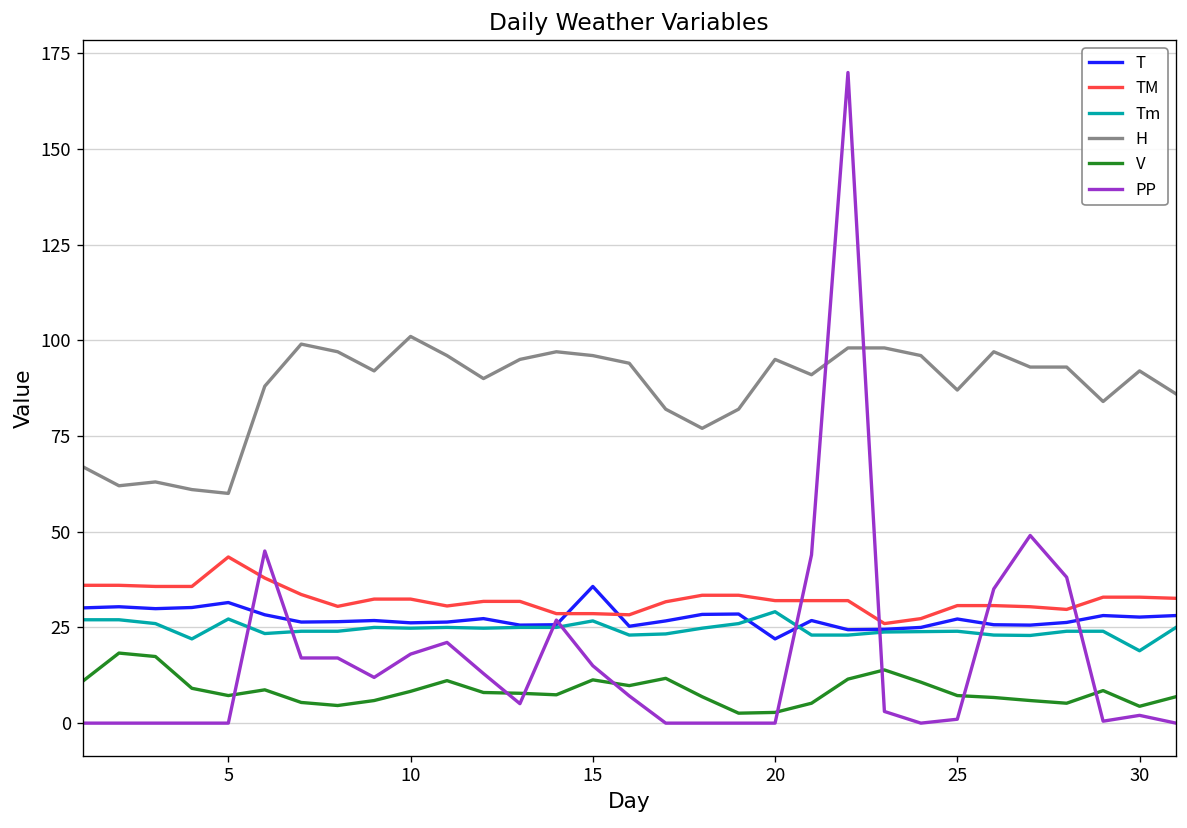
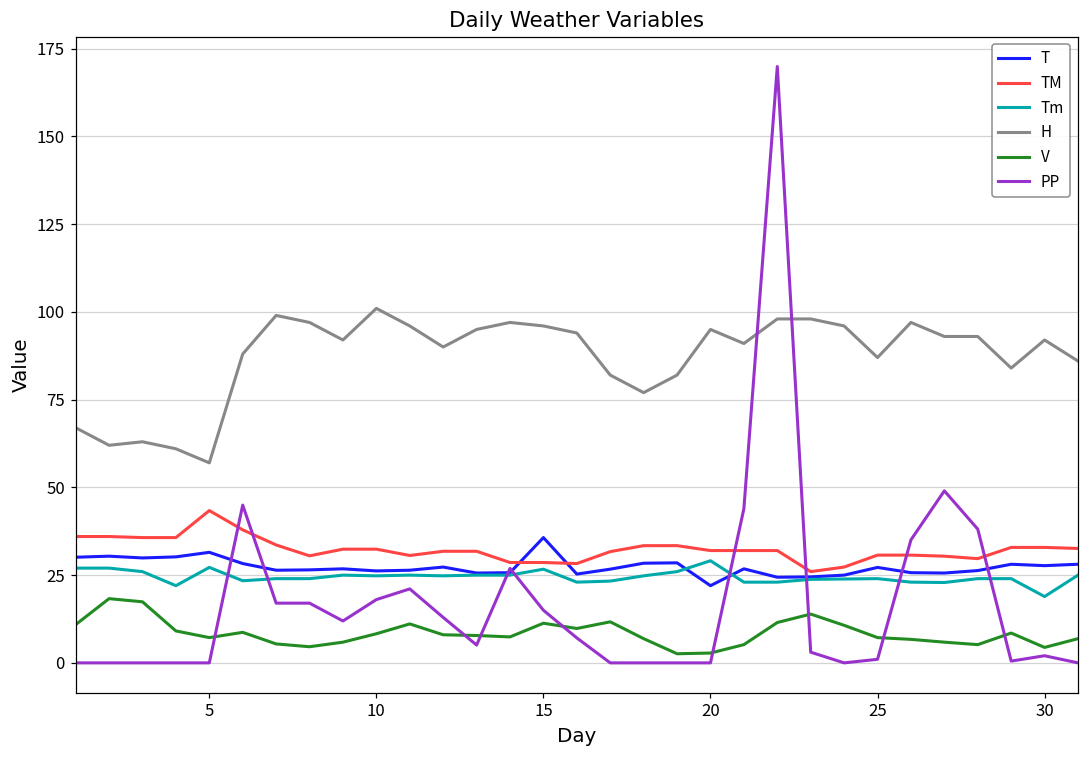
  {
    "T": {
      "5": 32,
      "10": 26,
      "15": 36,
      "20": 22,
      "25": 27,
      "30": 28
    },
    "TM": {
      "5": 43,
      "10": 32,
      "15": 29,
      "20": 32,
      "25": 31,
      "30": 33
    },
    "Tm": {
      "5": 27,
      "10": 25,
      "15": 27,
      "20": 29,
      "25": 24,
      "30": 19
    },
    "H": {
-     "5": 60,
+     "5": 57,
      "10": 101,
      "15": 96,
      "20": 95,
      "25": 87,
      "30": 92
    },
    "V": {
      "5": 7,
      "10": 8,
      "15": 11,
      "20": 3,
      "25": 7,
      "30": 4
    },
    "PP": {
      "5": 0,
      "10": 18,
      "15": 15,
      "20": 0,
      "25": 1,
      "30": 2
    }
  }
